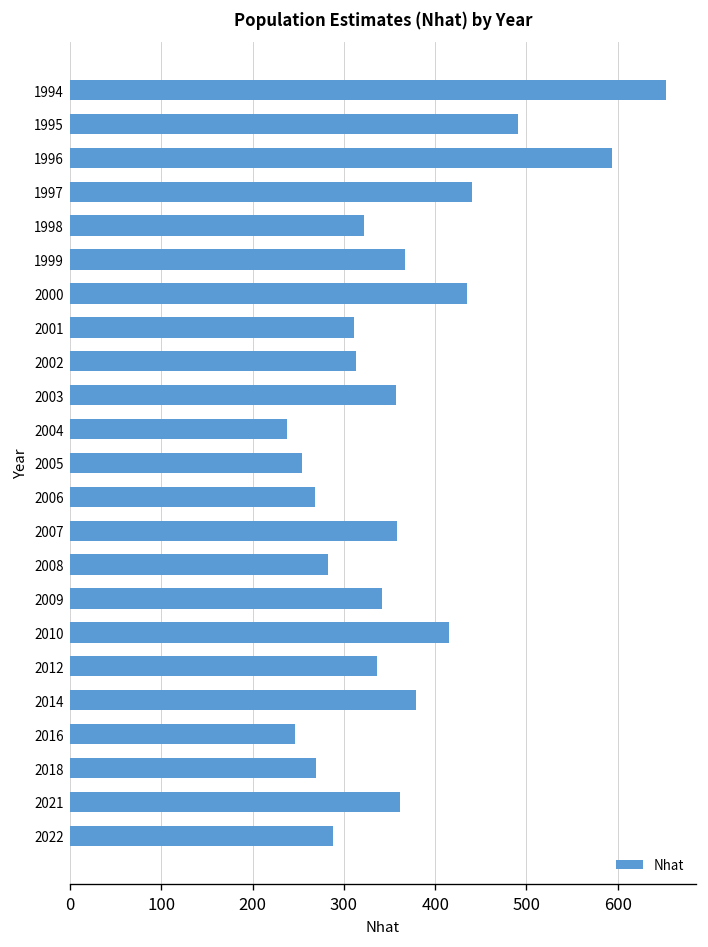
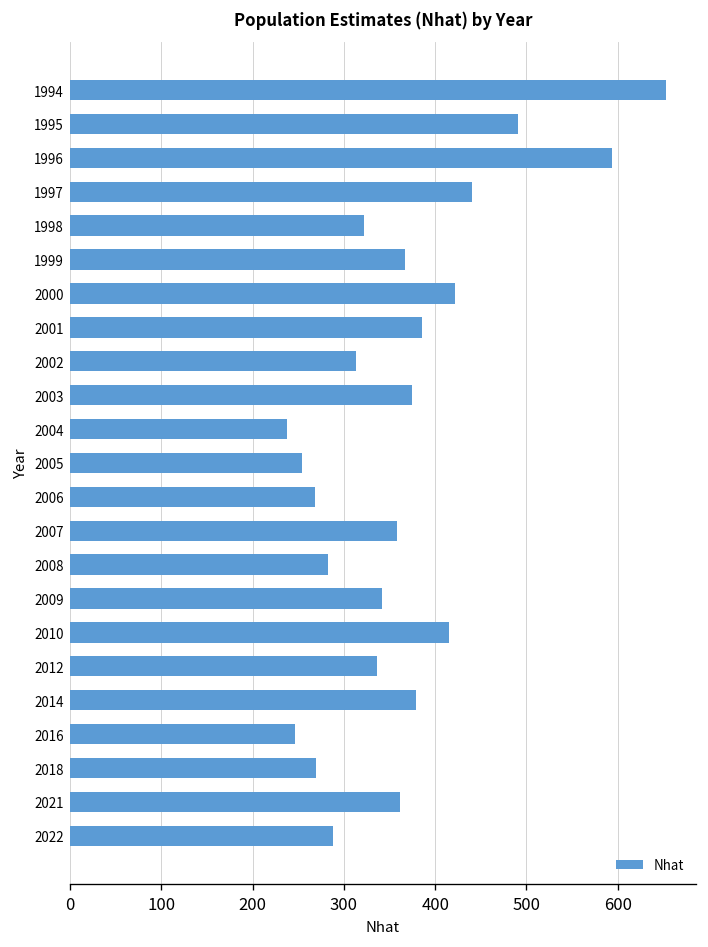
  {
    "1994": 650,
    "1995": 490,
    "1996": 590,
    "1997": 440,
    "1998": 320,
    "1999": 370,
-   "2000": 440,
-   "2001": 310,
+   "2000": 420,
+   "2001": 390,
    "2002": 310,
-   "2003": 360,
+   "2003": 380,
    "2004": 240,
    "2005": 250,
    "2006": 270,
    "2007": 360,
    "2008": 280,
    "2009": 340,
    "2010": 420,
    "2012": 340,
    "2014": 380,
    "2016": 250,
    "2018": 270,
    "2021": 360,
    "2022": 290
  }
